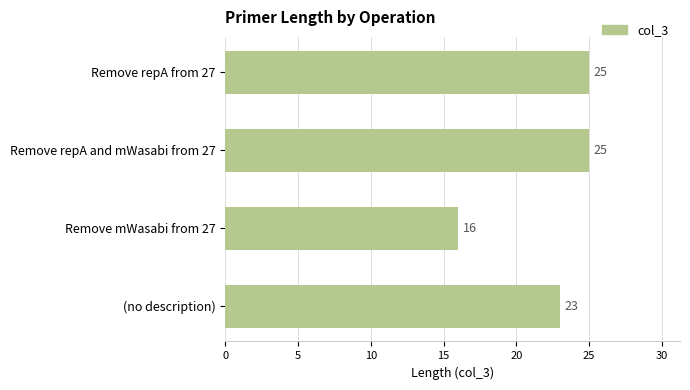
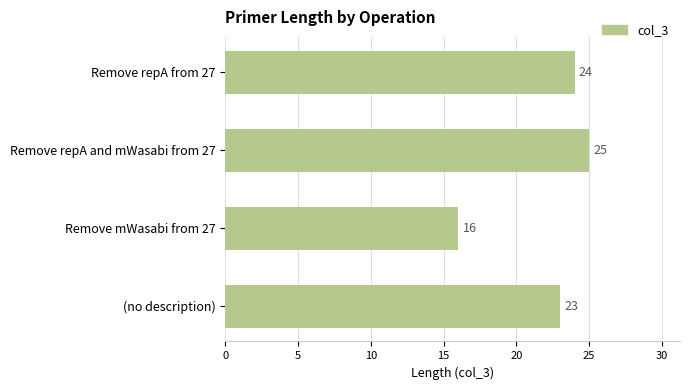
  {
-   "Remove repA from 27": 25,
+   "Remove repA from 27": 24,
    "Remove repA and mWasabi from 27": 25,
    "Remove mWasabi from 27": 16,
    "(no description)": 23
  }
